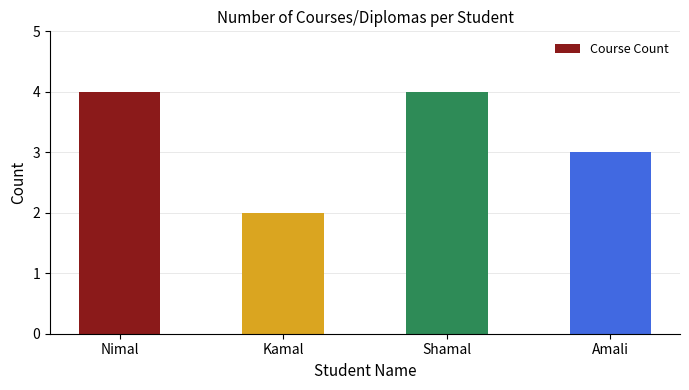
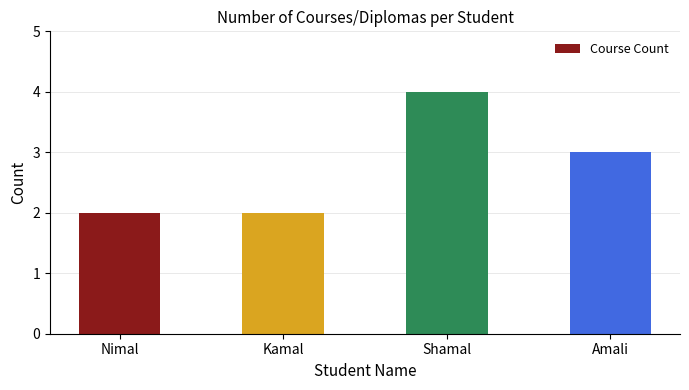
  {
-   "Nimal": 4,
+   "Nimal": 2,
    "Kamal": 2,
    "Shamal": 4,
    "Amali": 3
  }
